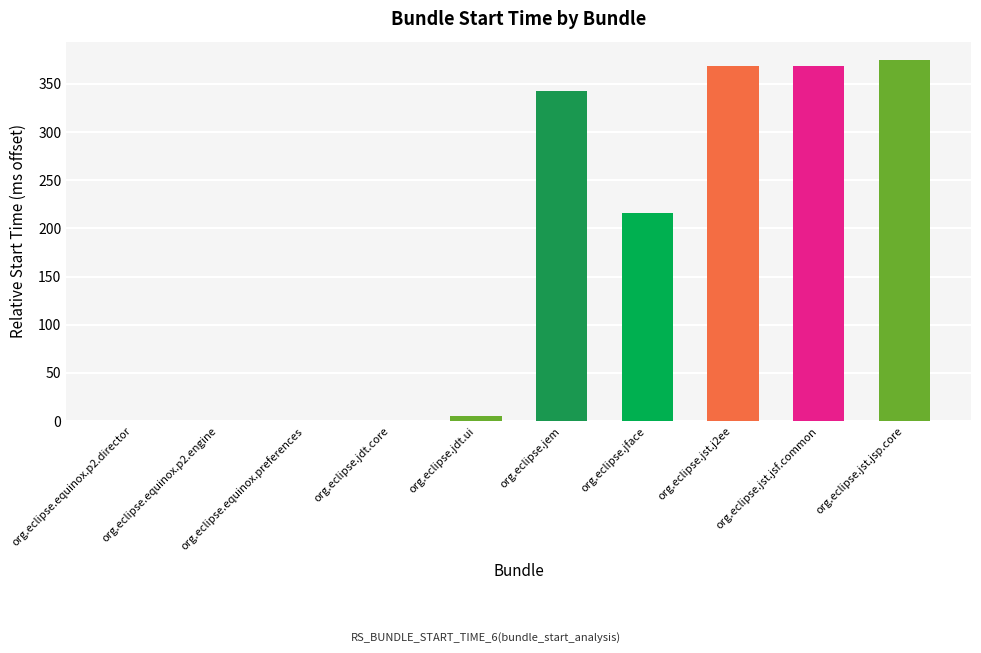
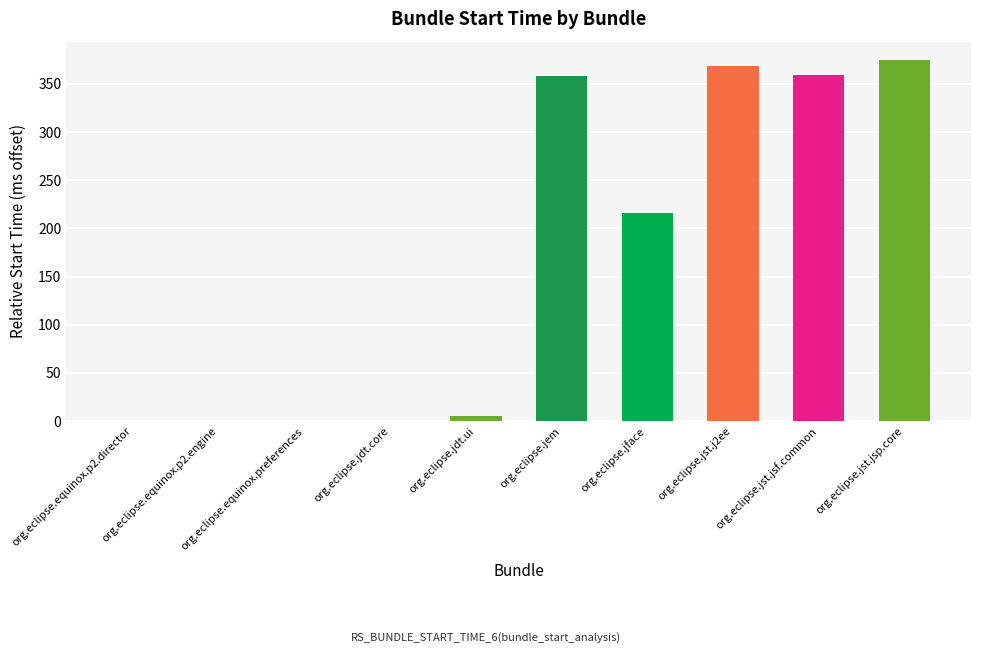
  {
    "org.eclipse.equinox.p2.director": 0,
    "org.eclipse.equinox.p2.engine": 0,
    "org.eclipse.equinox.preferences": 0,
    "org.eclipse.jdt.core": 0,
    "org.eclipse.jdt.ui": 10,
-   "org.eclipse.jem": 340,
+   "org.eclipse.jem": 360,
    "org.eclipse.jface": 220,
    "org.eclipse.jst.j2ee": 370,
-   "org.eclipse.jst.jsf.common": 370,
+   "org.eclipse.jst.jsf.common": 360,
    "org.eclipse.jst.jsp.core": 380
  }
